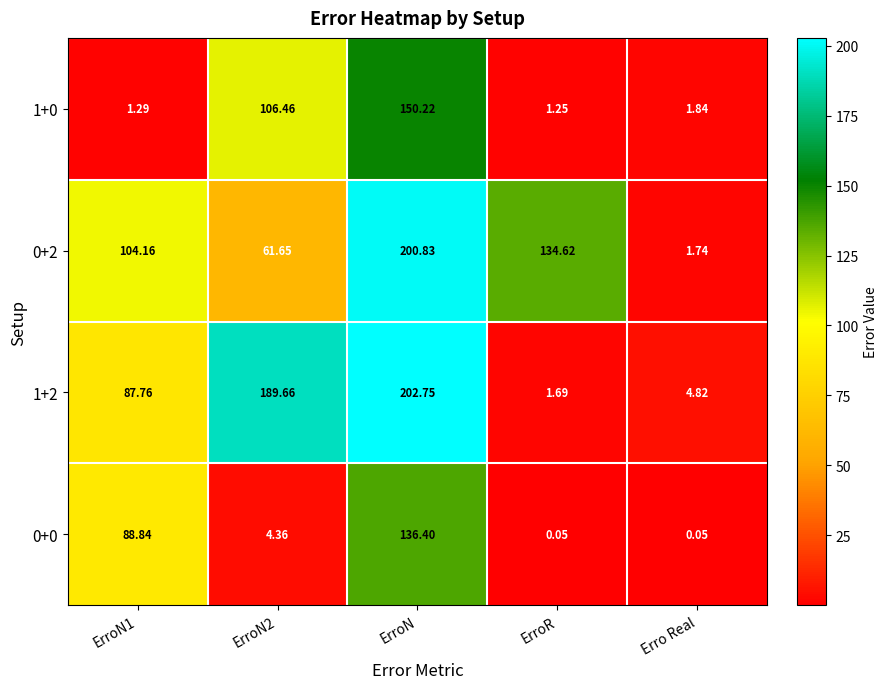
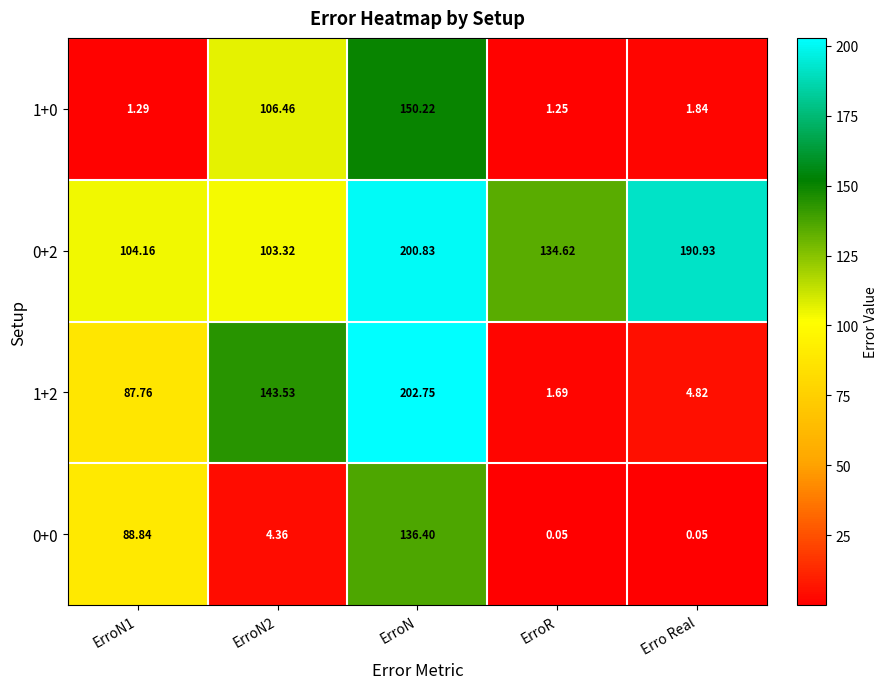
  {
    "1+0": {
      "ErroN1": 1.29,
      "ErroN2": 106.46,
      "ErroN": 150.22,
      "ErroR": 1.25,
      "Erro Real": 1.84
    },
    "0+2": {
      "ErroN1": 104.16,
-     "ErroN2": 61.65,
+     "ErroN2": 103.32,
      "ErroN": 200.83,
      "ErroR": 134.62,
-     "Erro Real": 1.74
+     "Erro Real": 190.93
    },
    "1+2": {
      "ErroN1": 87.76,
-     "ErroN2": 189.66,
+     "ErroN2": 143.53,
      "ErroN": 202.75,
      "ErroR": 1.69,
      "Erro Real": 4.82
    },
    "0+0": {
      "ErroN1": 88.84,
      "ErroN2": 4.36,
      "ErroN": 136.40,
      "ErroR": 0.05,
      "Erro Real": 0.05
    }
  }
